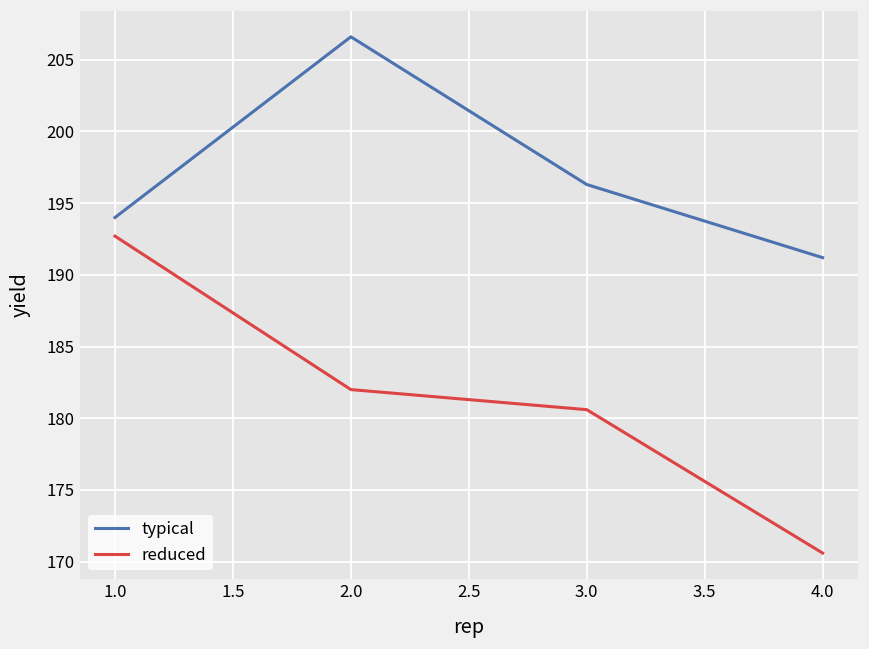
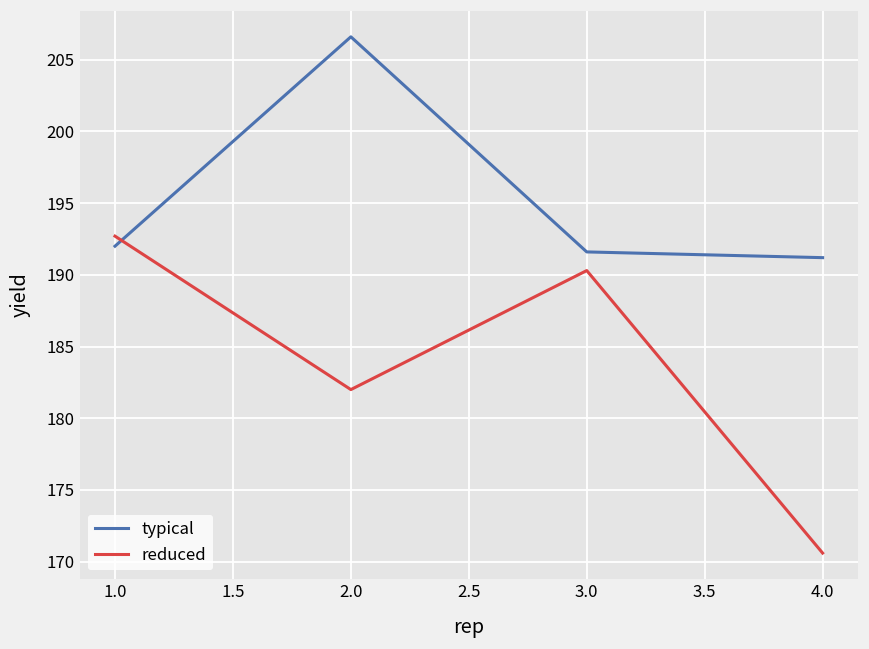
  {
    "typical": {
-     "1.0": 194,
+     "1.0": 192,
      "2.0": 206.6,
-     "3.0": 196.3,
+     "3.0": 191.6,
      "4.0": 191.2
    },
    "reduced": {
      "1.0": 192.7,
      "2.0": 182.0,
-     "3.0": 180.6,
+     "3.0": 190.3,
      "4.0": 170.6
    }
  }
